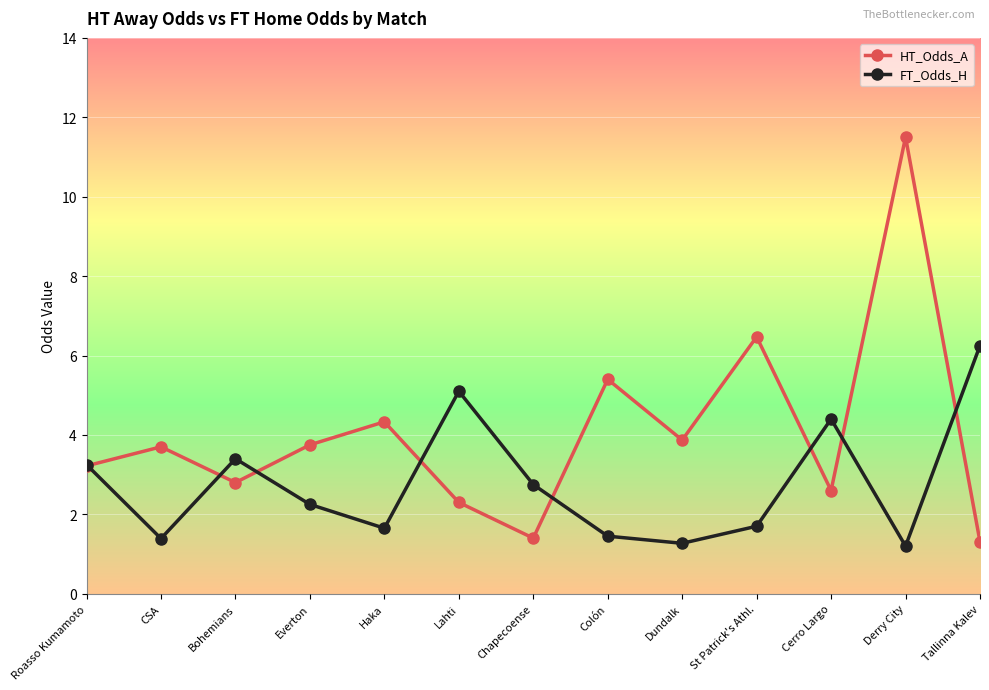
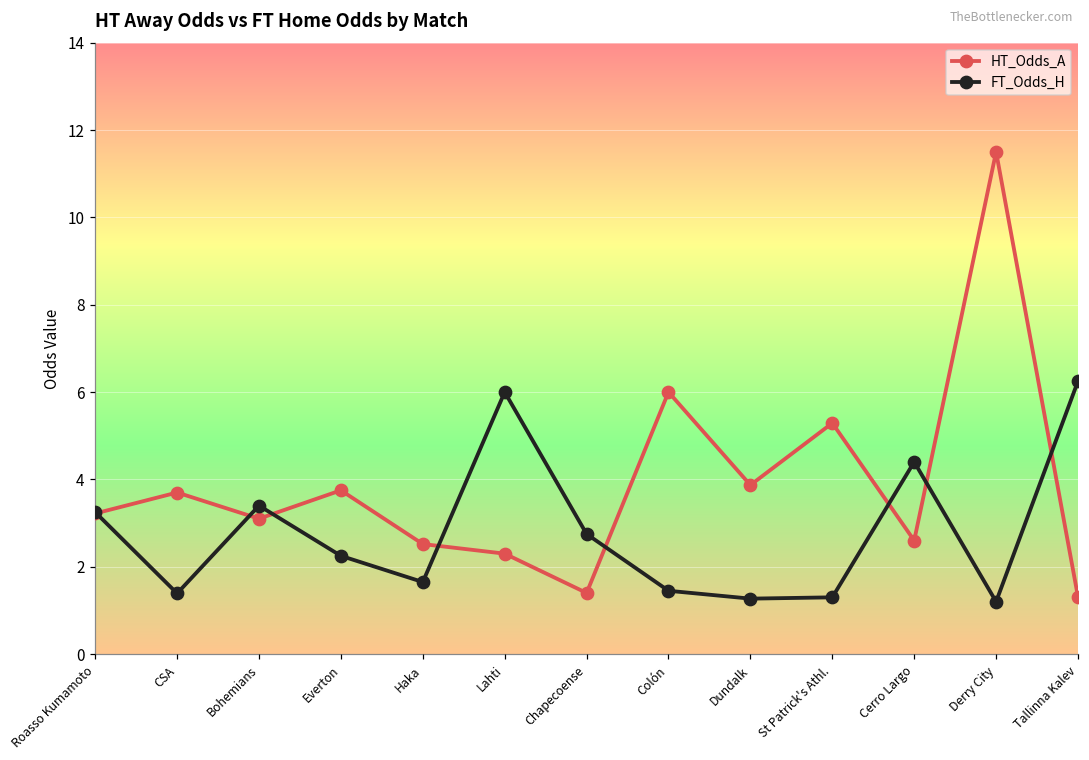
  {
    "HT_Odds_A": {
      "CSA": 3.7,
-     "Bohemians": 2.8,
+     "Bohemians": 3.1,
      "Everton": 3.8,
-     "Haka": 4.3,
+     "Haka": 2.5,
      "Lahti": 2.3,
      "Chapecoense": 1.4,
-     "Colón": 5.4,
+     "Colón": 6.0,
      "Dundalk": 3.9,
-     "St Patrick's Athl.": 6.5,
+     "St Patrick's Athl.": 5.3,
      "Cerro Largo": 2.6,
      "Derry City": 11.5,
      "Tallinna Kalev": 1.3
    },
    "FT_Odds_H": {
      "CSA": 1.4,
      "Bohemians": 3.4,
      "Everton": 2.3,
      "Haka": 1.7,
-     "Lahti": 5.1,
+     "Lahti": 6.0,
      "Chapecoense": 2.8,
      "Colón": 1.5,
      "Dundalk": 1.3,
-     "St Patrick's Athl.": 1.7,
+     "St Patrick's Athl.": 1.3,
      "Cerro Largo": 4.4,
      "Derry City": 1.2,
      "Tallinna Kalev": 6.3
    }
  }
